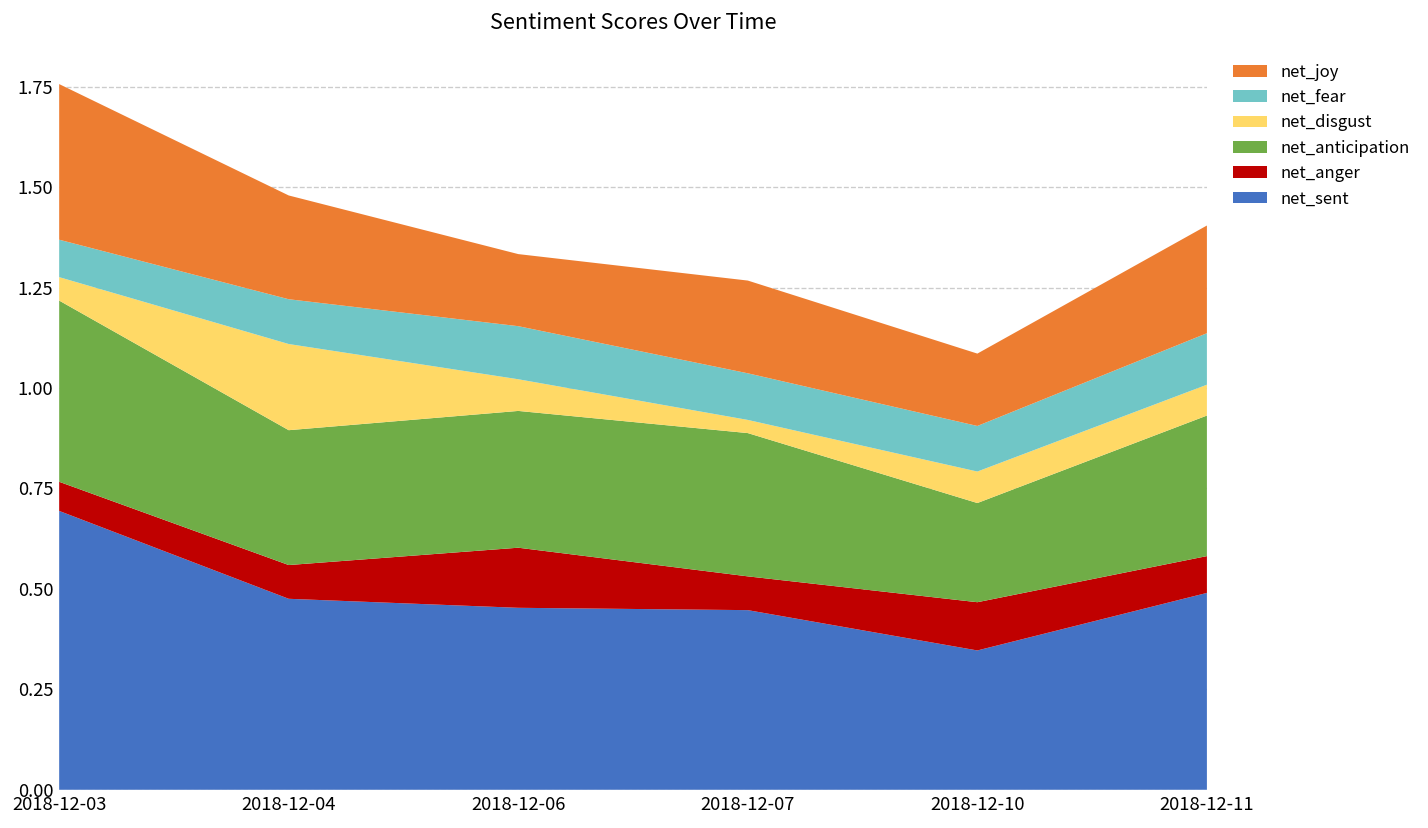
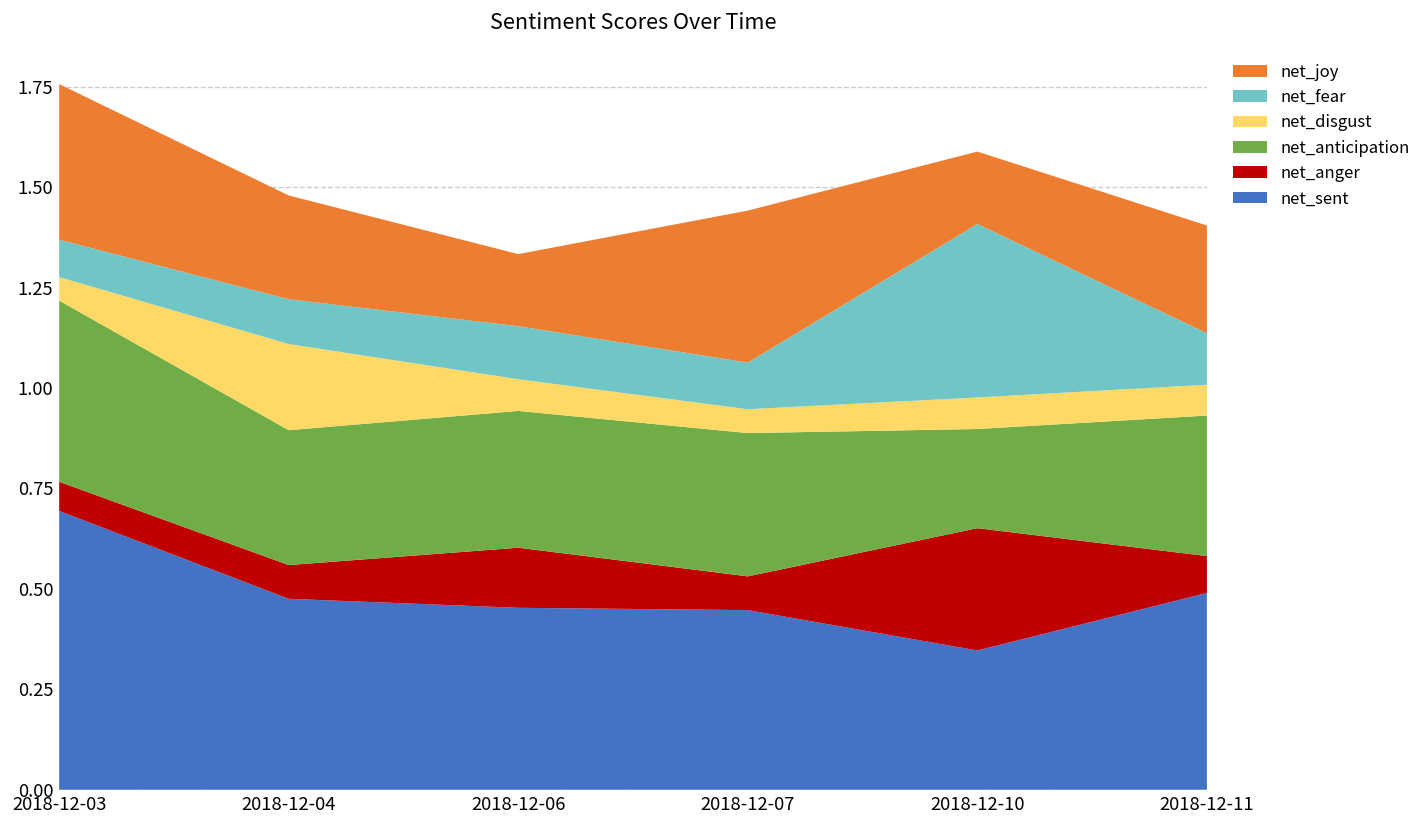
  {
    "net_anger": {
-     "2018-12-10": 0.12
+     "2018-12-10": 0.30
    },
    "net_disgust": {
-     "2018-12-07": 0.03
+     "2018-12-07": 0.06
    },
    "net_fear": {
-     "2018-12-10": 0.11
+     "2018-12-10": 0.43
    },
    "net_joy": {
      "2018-12-03": 0.39,
      "2018-12-04": 0.26,
      "2018-12-06": 0.18,
-     "2018-12-07": 0.23,
+     "2018-12-07": 0.38,
      "2018-12-10": 0.18,
      "2018-12-11": 0.27
    }
  }
